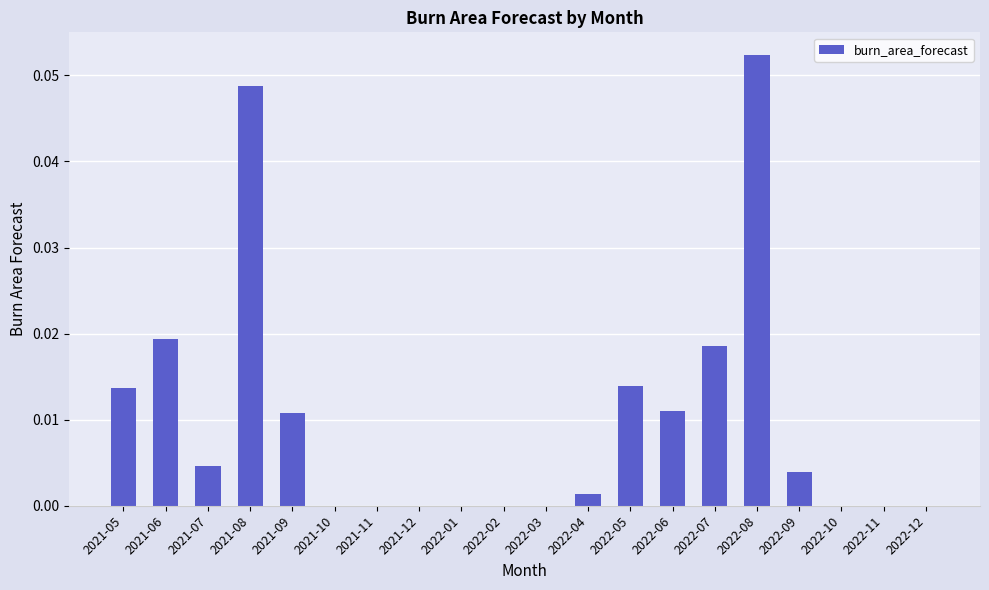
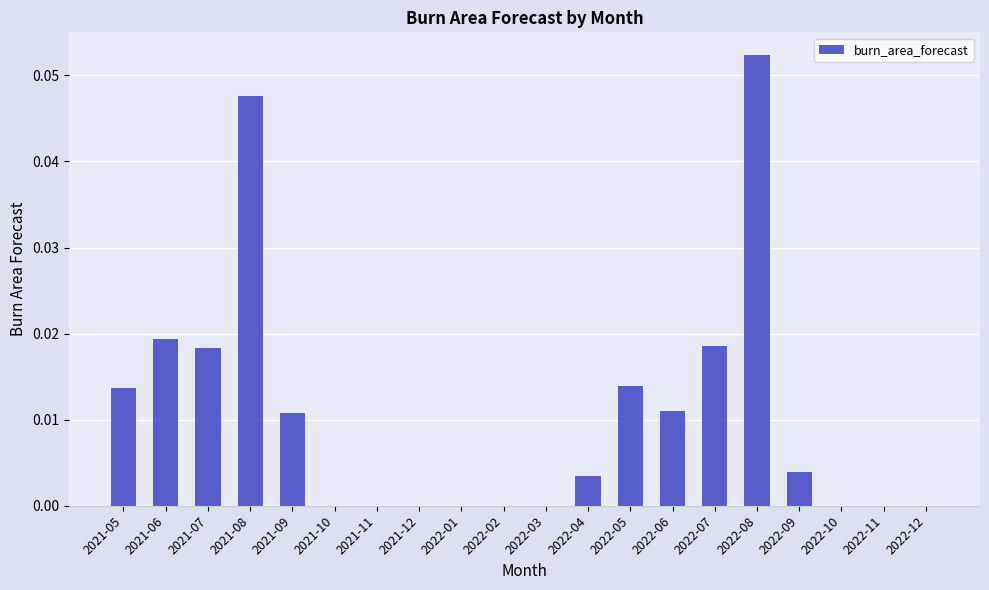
  {
    "2021-05": 0.014,
    "2021-06": 0.019,
-   "2021-07": 0.005,
-   "2021-08": 0.049,
+   "2021-07": 0.018,
+   "2021-08": 0.048,
    "2021-09": 0.011,
    "2021-10": 0.000,
    "2021-11": 0.000,
    "2021-12": 0.000,
    "2022-01": 0.000,
    "2022-02": 0.000,
    "2022-03": 0.000,
-   "2022-04": 0.001,
+   "2022-04": 0.003,
    "2022-05": 0.014,
    "2022-06": 0.011,
    "2022-07": 0.019,
    "2022-08": 0.052,
    "2022-09": 0.004,
    "2022-10": 0.000,
    "2022-11": 0.000,
    "2022-12": 0.000
  }
